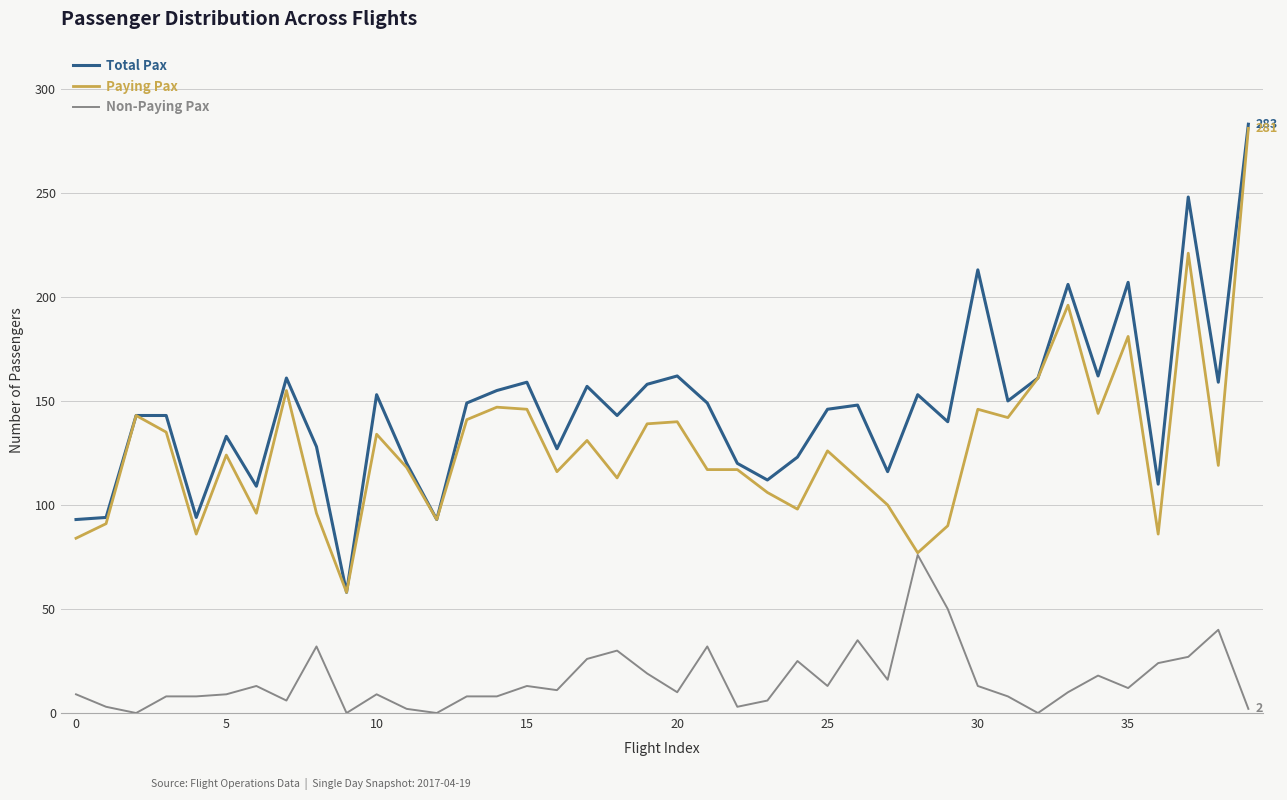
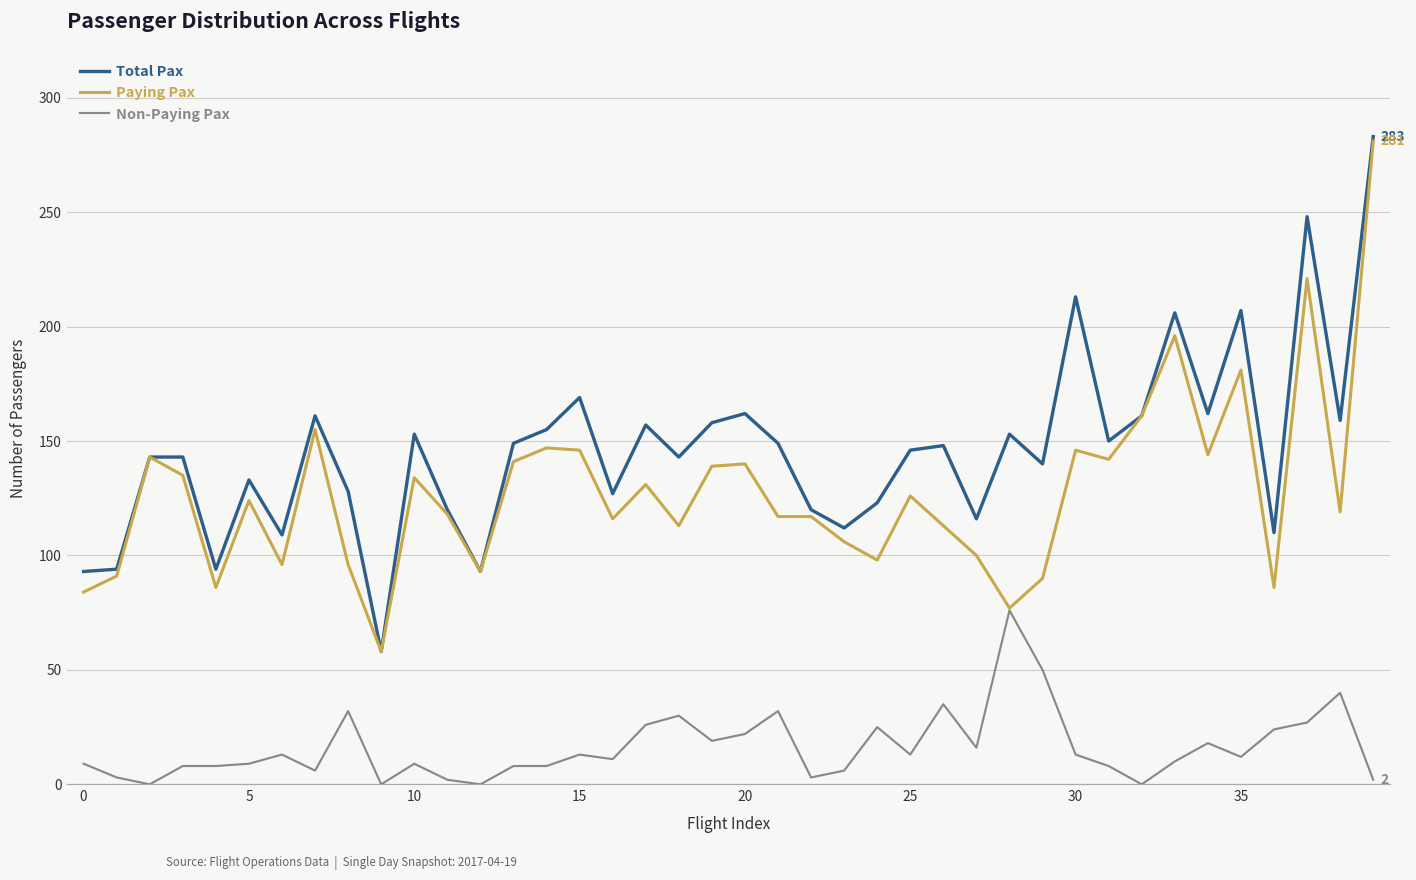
  {
    "Total Pax": {
      "0": 93,
      "5": 133,
      "10": 153,
-     "15": 159,
+     "15": 169,
      "20": 162,
      "25": 146,
      "30": 213,
      "35": 207
    },
    "Paying Pax": {
      "0": 84,
      "5": 124,
      "10": 134,
      "15": 146,
      "20": 140,
      "25": 126,
      "30": 146,
      "35": 181
    },
    "Non-Paying Pax": {
      "0": 9,
      "5": 9,
      "10": 9,
      "15": 13,
-     "20": 10,
+     "20": 22,
      "25": 13,
      "30": 13,
      "35": 12
    }
  }
